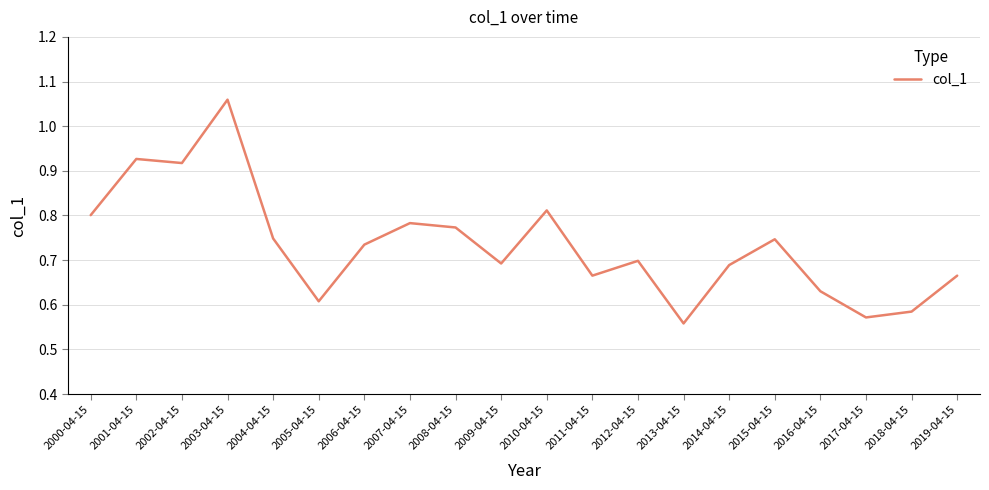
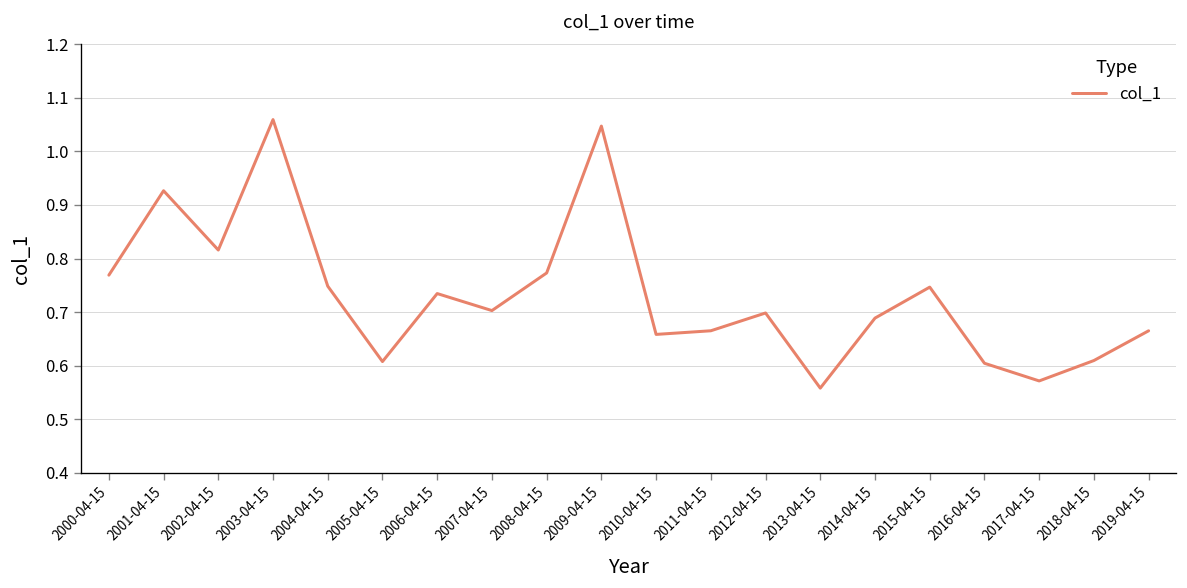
  {
-   "2000-04-15": 0.80,
+   "2000-04-15": 0.77,
    "2001-04-15": 0.93,
-   "2002-04-15": 0.92,
+   "2002-04-15": 0.82,
    "2003-04-15": 1.06,
    "2004-04-15": 0.75,
    "2005-04-15": 0.61,
    "2006-04-15": 0.73,
-   "2007-04-15": 0.78,
+   "2007-04-15": 0.70,
    "2008-04-15": 0.77,
-   "2009-04-15": 0.69,
-   "2010-04-15": 0.81,
+   "2009-04-15": 1.05,
+   "2010-04-15": 0.66,
    "2011-04-15": 0.67,
    "2012-04-15": 0.70,
    "2013-04-15": 0.56,
    "2014-04-15": 0.69,
    "2015-04-15": 0.75,
-   "2016-04-15": 0.63,
+   "2016-04-15": 0.60,
    "2017-04-15": 0.57,
-   "2018-04-15": 0.58,
+   "2018-04-15": 0.61,
    "2019-04-15": 0.67
  }
